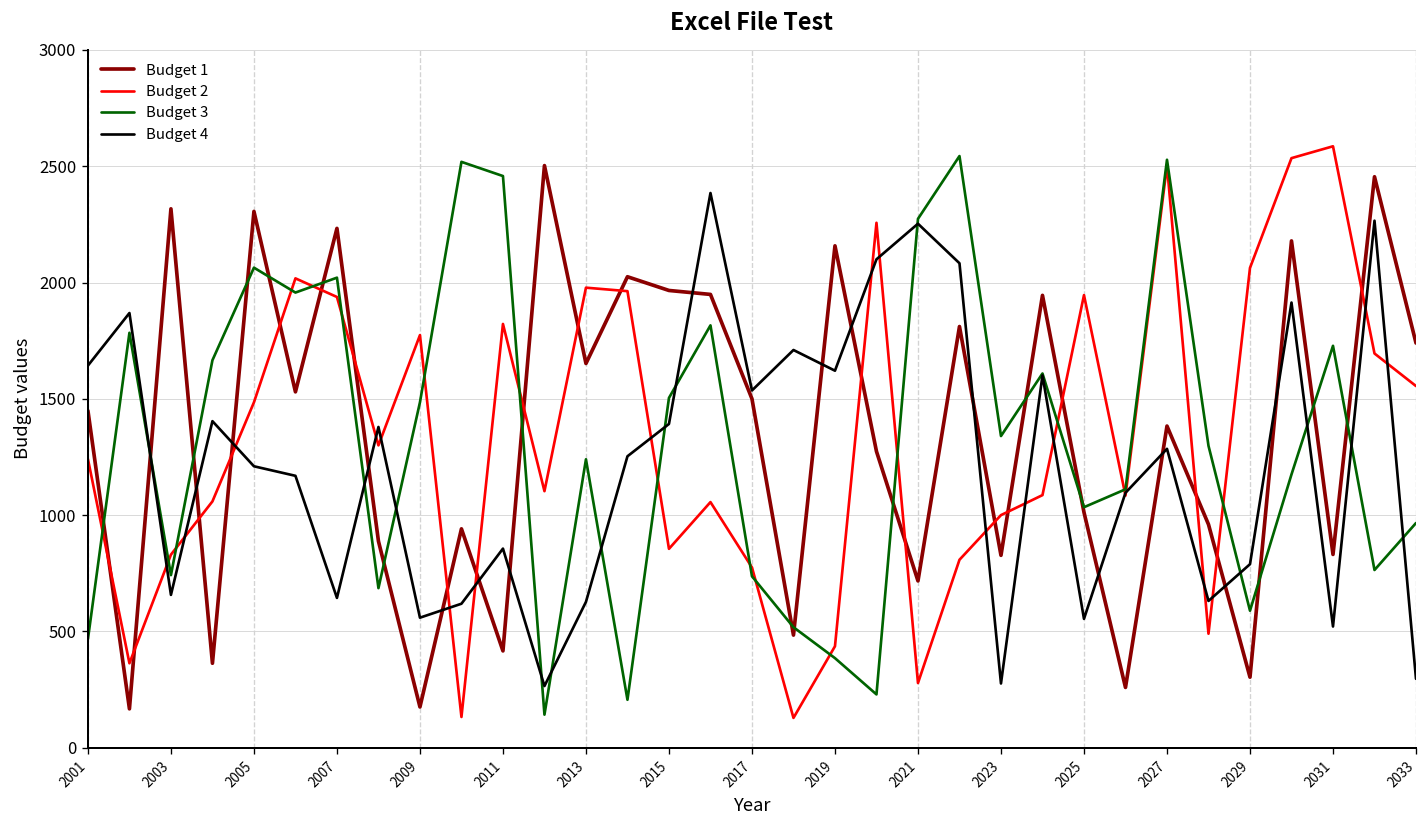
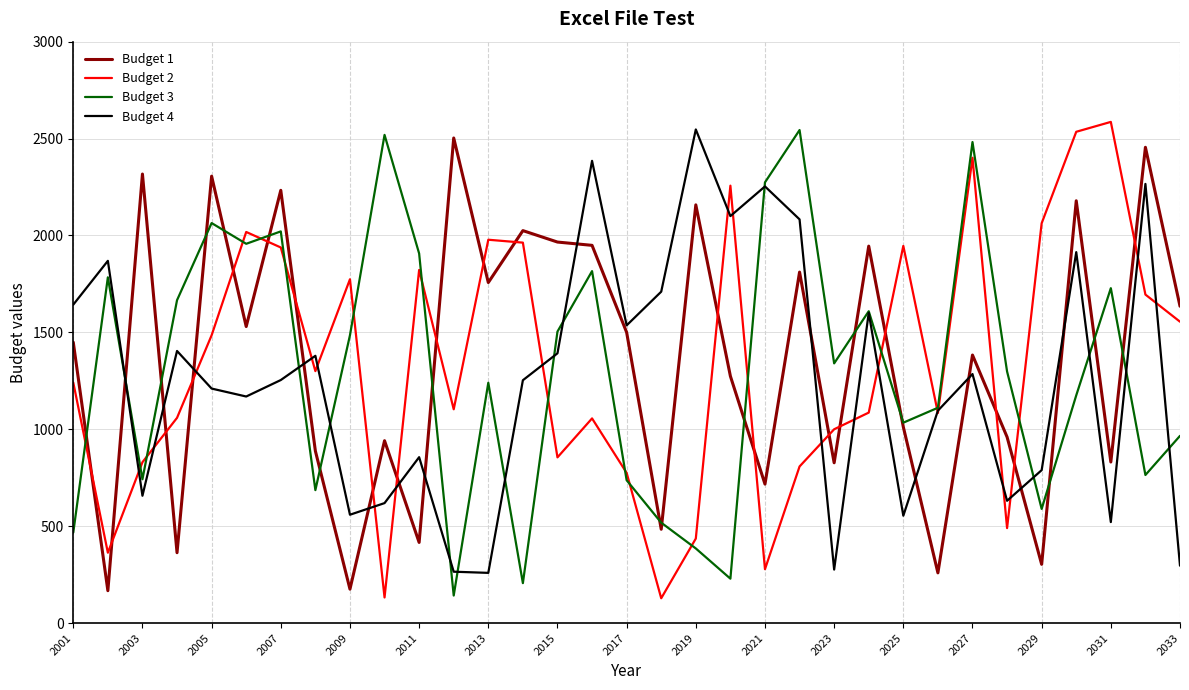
  {
    "Budget 1": {
      "2001": 1450,
      "2003": 2320,
      "2005": 2310,
      "2007": 2230,
      "2009": 180,
      "2011": 420,
-     "2013": 1650,
+     "2013": 1760,
      "2015": 1970,
      "2017": 1500,
      "2019": 2160,
      "2021": 720,
      "2023": 830,
      "2025": 1010,
      "2027": 1380,
      "2029": 300,
      "2031": 830,
-     "2033": 1740
+     "2033": 1640
    },
    "Budget 2": {
      "2001": 1240,
      "2003": 830,
      "2005": 1490,
      "2007": 1940,
      "2009": 1770,
      "2011": 1820,
      "2013": 1980,
      "2015": 860,
      "2017": 780,
      "2019": 440,
      "2021": 280,
      "2023": 1000,
      "2025": 1950,
-     "2027": 2500,
+     "2027": 2400,
      "2029": 2060,
      "2031": 2590,
      "2033": 1560
    },
    "Budget 3": {
      "2001": 470,
      "2003": 740,
      "2005": 2060,
      "2007": 2020,
      "2009": 1490,
-     "2011": 2460,
+     "2011": 1910,
      "2013": 1240,
      "2015": 1500,
      "2017": 740,
      "2019": 390,
      "2021": 2270,
      "2023": 1340,
      "2025": 1030,
-     "2027": 2530,
+     "2027": 2480,
      "2029": 590,
      "2031": 1730,
      "2033": 970
    },
    "Budget 4": {
      "2001": 1640,
      "2003": 660,
      "2005": 1210,
-     "2007": 640,
+     "2007": 1250,
      "2009": 560,
      "2011": 860,
-     "2013": 630,
+     "2013": 260,
      "2015": 1390,
      "2017": 1540,
-     "2019": 1620,
+     "2019": 2550,
      "2021": 2250,
      "2023": 280,
      "2025": 550,
      "2027": 1290,
      "2029": 790,
      "2031": 520,
      "2033": 300
    }
  }
